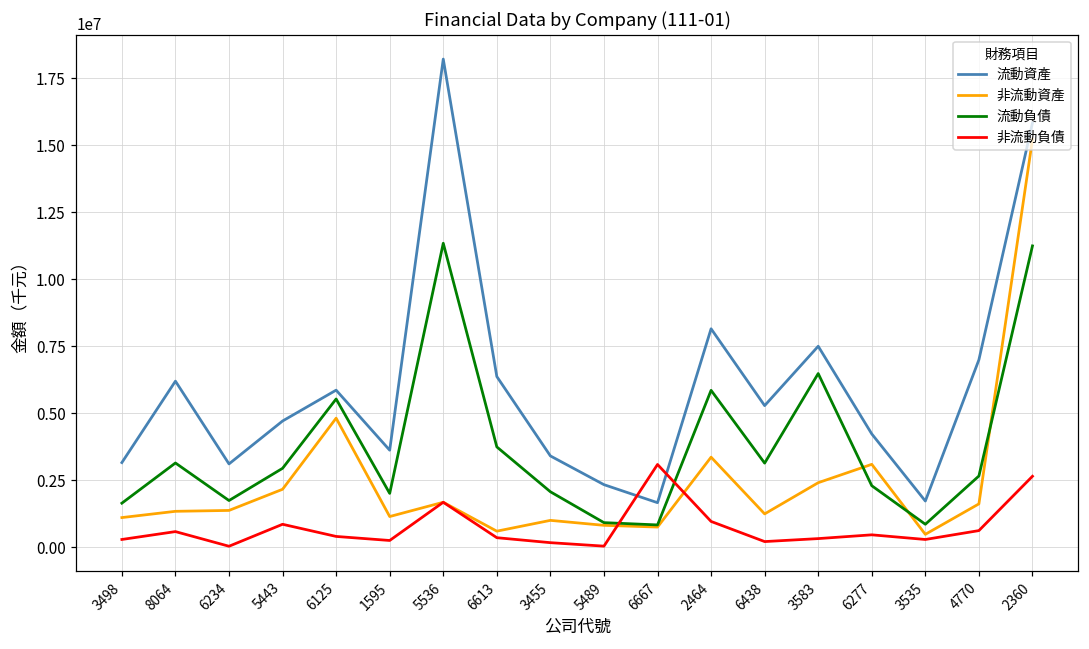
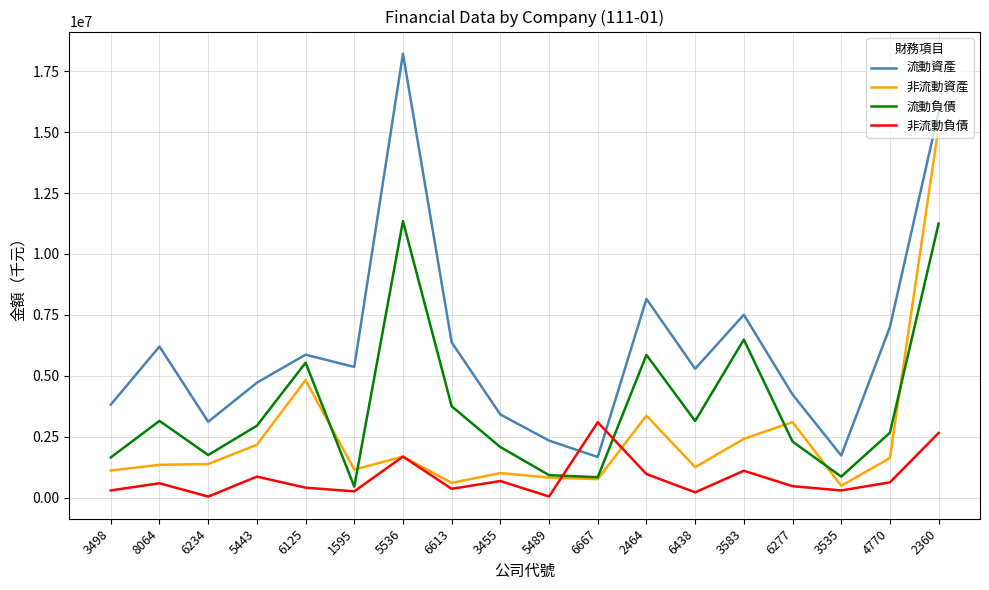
  {
    "流動資產": {
-     "3498": 3200000,
+     "3498": 3800000,
      "8064": 6200000,
      "6234": 3100000,
      "5443": 4700000,
      "6125": 5900000,
-     "1595": 3600000,
+     "1595": 5400000,
      "5536": 18200000,
      "6613": 6400000,
      "3455": 3400000,
      "5489": 2300000,
      "6667": 1700000,
      "2464": 8200000,
      "6438": 5300000,
      "3583": 7500000,
      "6277": 4200000,
      "3535": 1700000,
      "4770": 7000000
    },
    "非流動資產": {
      "3498": 1100000,
      "8064": 1300000,
      "6234": 1400000,
      "5443": 2200000,
      "6125": 4800000,
      "1595": 1100000,
      "6613": 600000,
      "3455": 1000000,
      "2464": 3400000,
      "6438": 1200000,
      "3583": 2400000,
      "6277": 3100000,
      "3535": 500000,
      "4770": 1600000
    },
    "流動負債": {
      "3498": 1600000,
      "8064": 3100000,
      "6234": 1700000,
      "5443": 2900000,
      "6125": 5500000,
-     "1595": 2000000,
+     "1595": 400000,
      "5536": 11300000,
      "6613": 3700000,
      "3455": 2100000,
      "2464": 5900000,
      "6438": 3100000,
      "3583": 6500000,
      "6277": 2300000,
      "3535": 900000,
      "4770": 2700000,
      "2360": 11200000
    },
    "非流動負債": {
      "3498": 300000,
      "8064": 600000,
      "6234": 0,
      "5443": 900000,
      "6125": 400000,
      "1595": 300000,
      "6613": 400000,
-     "3455": 200000,
+     "3455": 700000,
      "5489": 0,
      "6667": 3100000,
      "2464": 1000000,
      "6438": 200000,
-     "3583": 300000,
+     "3583": 1100000,
      "6277": 500000,
      "3535": 300000,
      "4770": 600000,
      "2360": 2700000
    }
  }
